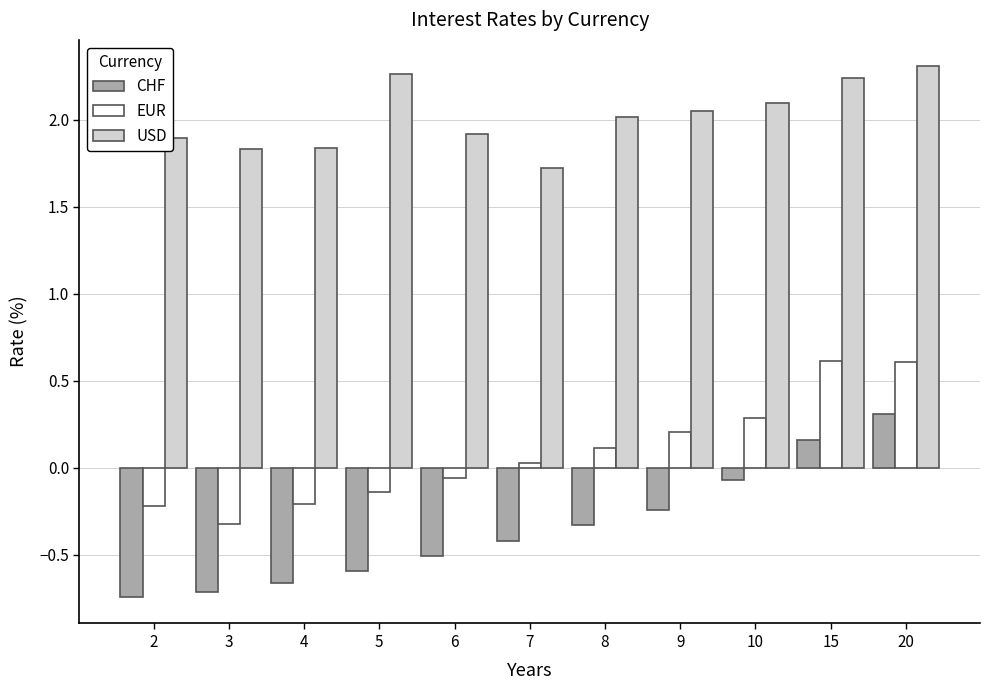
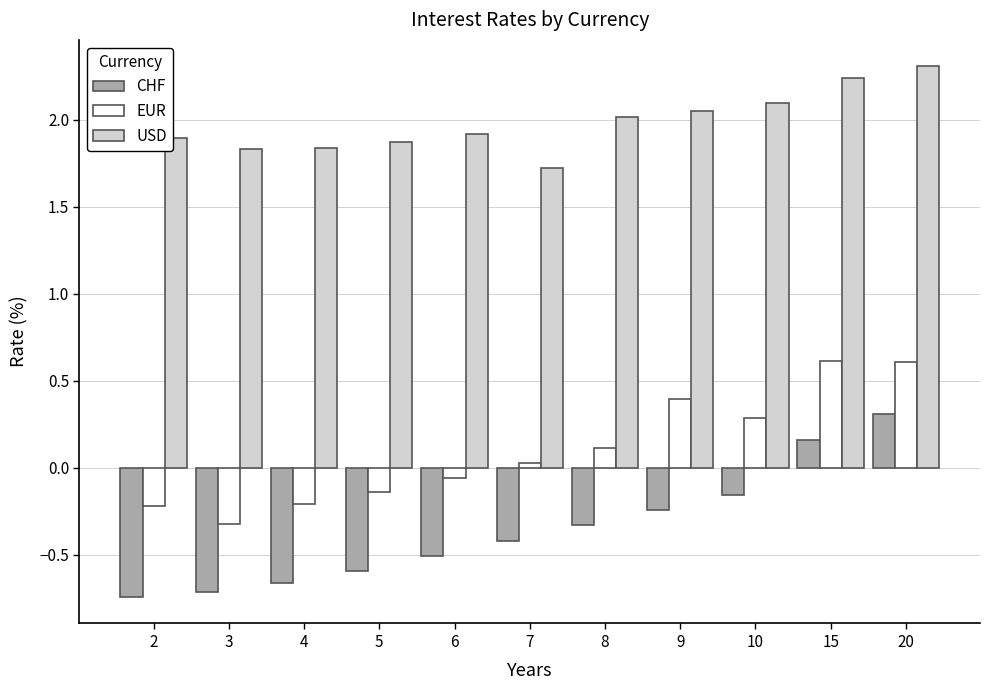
  {
    "CHF": {
      "2": -0.74,
      "3": -0.72,
      "4": -0.66,
      "5": -0.59,
      "6": -0.51,
      "7": -0.42,
      "8": -0.33,
      "9": -0.24,
-     "10": -0.07,
+     "10": -0.16,
      "15": 0.16,
      "20": 0.31
    },
    "EUR": {
      "2": -0.22,
      "3": -0.33,
      "4": -0.21,
      "5": -0.14,
      "6": -0.06,
      "7": 0.03,
      "8": 0.12,
-     "9": 0.20,
+     "9": 0.39,
      "10": 0.29,
      "15": 0.61,
      "20": 0.61
    },
    "USD": {
      "2": 1.89,
      "3": 1.83,
      "4": 1.84,
-     "5": 2.26,
+     "5": 1.87,
      "6": 1.92,
      "7": 1.72,
      "8": 2.02,
      "9": 2.05,
      "10": 2.10,
      "15": 2.24,
      "20": 2.31
    }
  }
